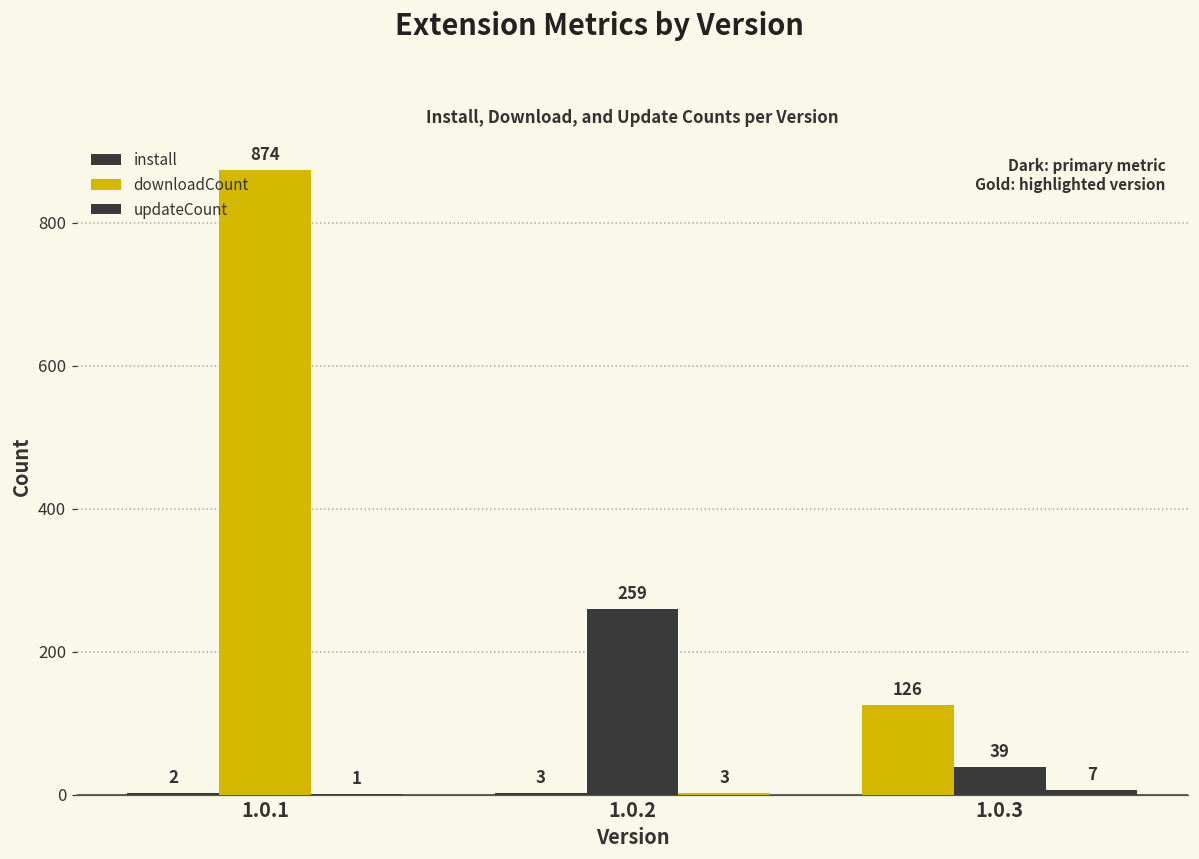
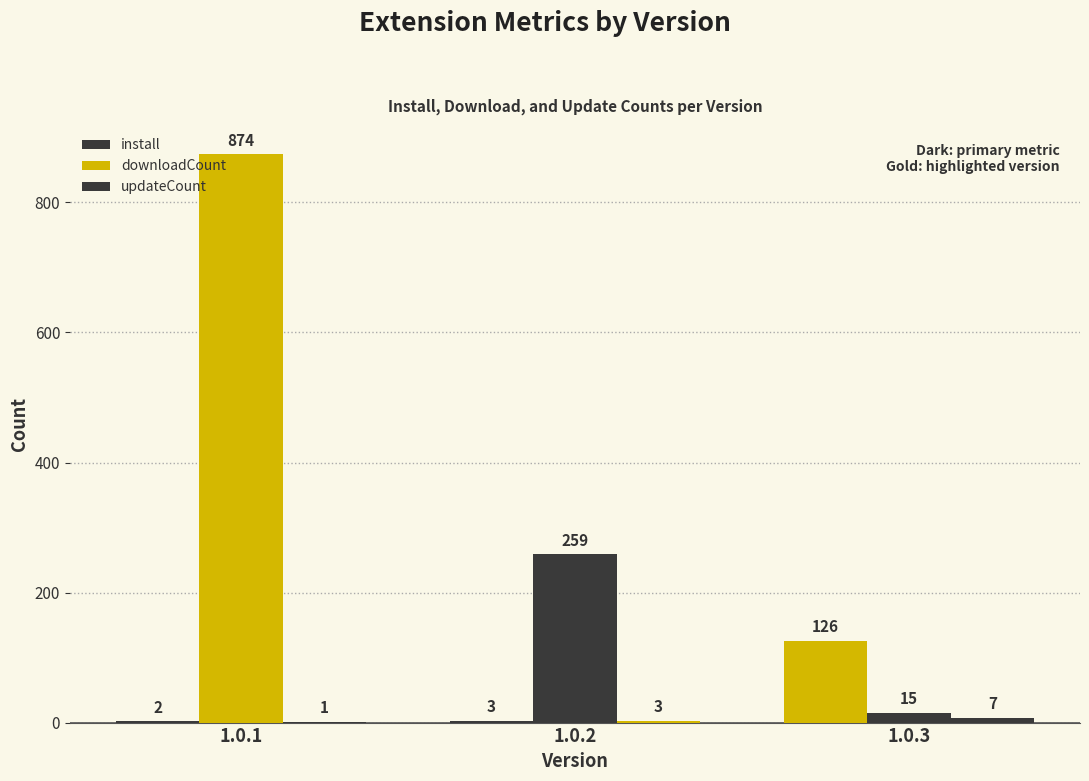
  {
    "downloadCount": {
      "1.0.1": 874,
      "1.0.2": 259,
-     "1.0.3": 39
+     "1.0.3": 15
    }
  }
